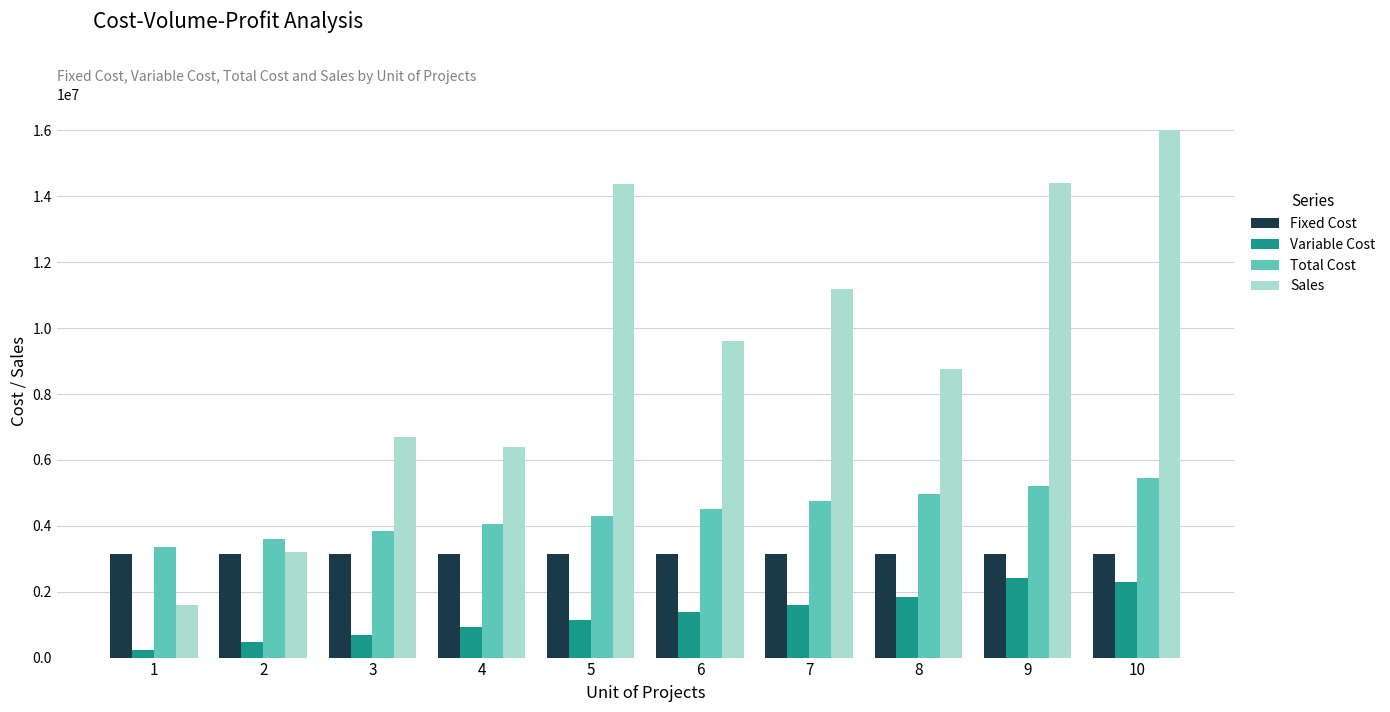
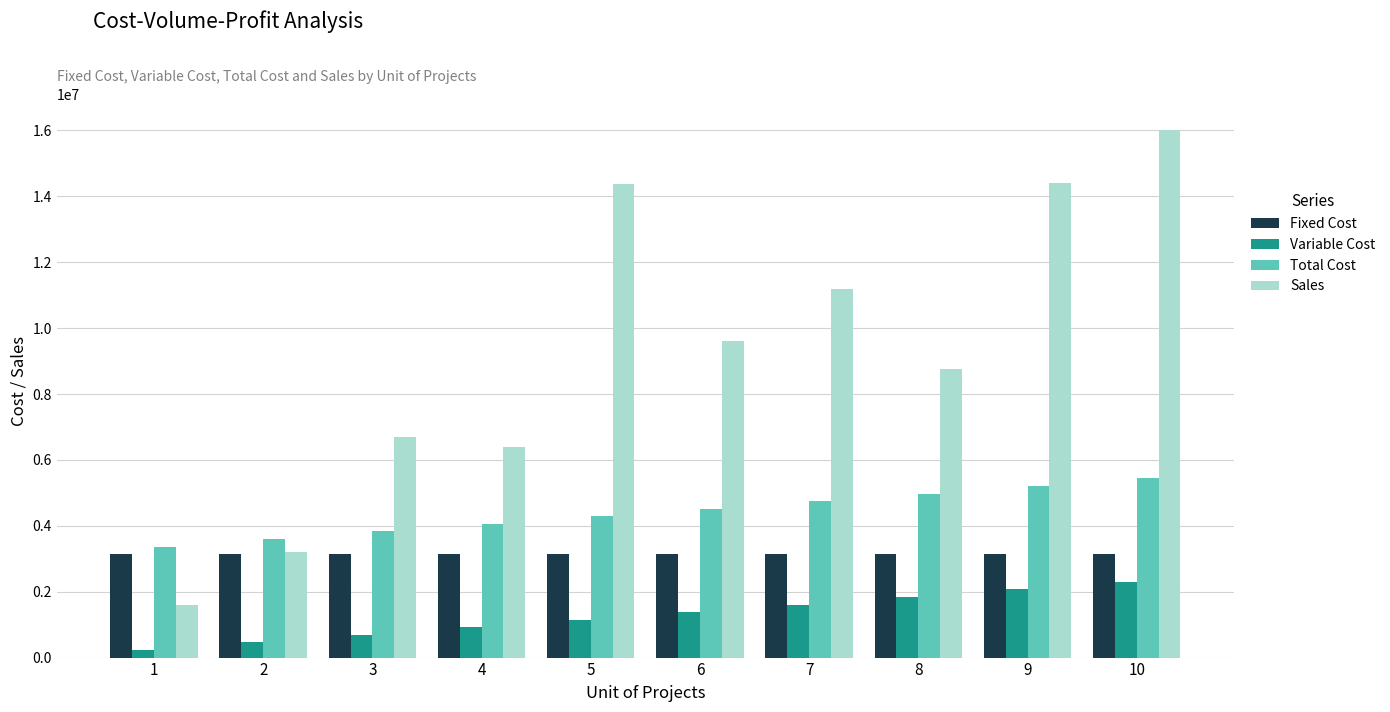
  {
    "Fixed Cost": {
      "1": 3100000,
      "2": 3100000,
      "3": 3100000,
      "4": 3100000,
      "5": 3100000,
      "6": 3100000,
      "7": 3100000,
      "8": 3100000,
      "9": 3100000,
      "10": 3100000
    },
    "Variable Cost": {
      "1": 200000,
      "2": 500000,
      "3": 700000,
      "4": 900000,
      "5": 1200000,
      "6": 1400000,
      "7": 1600000,
      "8": 1800000,
-     "9": 2400000,
+     "9": 2100000,
      "10": 2300000
    },
    "Total Cost": {
      "1": 3400000,
      "2": 3600000,
      "3": 3800000,
      "4": 4100000,
      "5": 4300000,
      "6": 4500000,
      "7": 4800000,
      "8": 5000000,
      "9": 5200000,
      "10": 5400000
    },
    "Sales": {
      "1": 1600000,
      "2": 3200000,
      "3": 6700000,
      "4": 6400000,
      "5": 14400000,
      "6": 9600000,
      "7": 11200000,
      "8": 8800000,
      "9": 14400000,
      "10": 16000000
    }
  }
